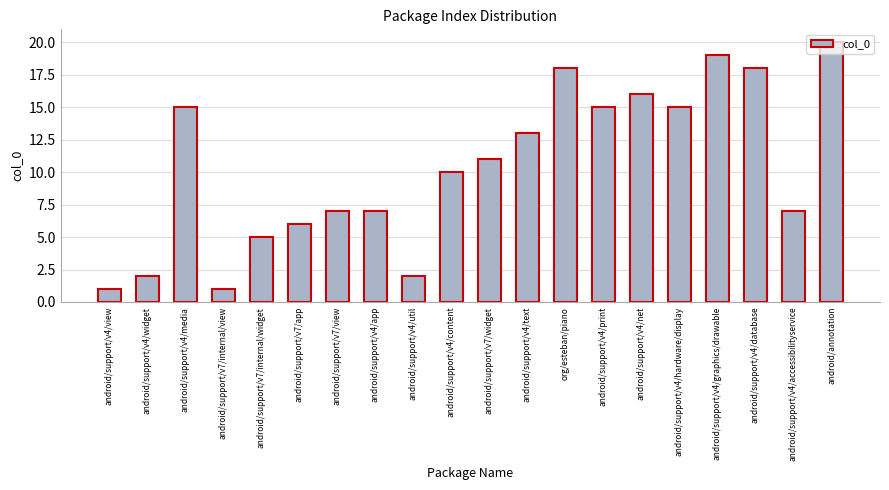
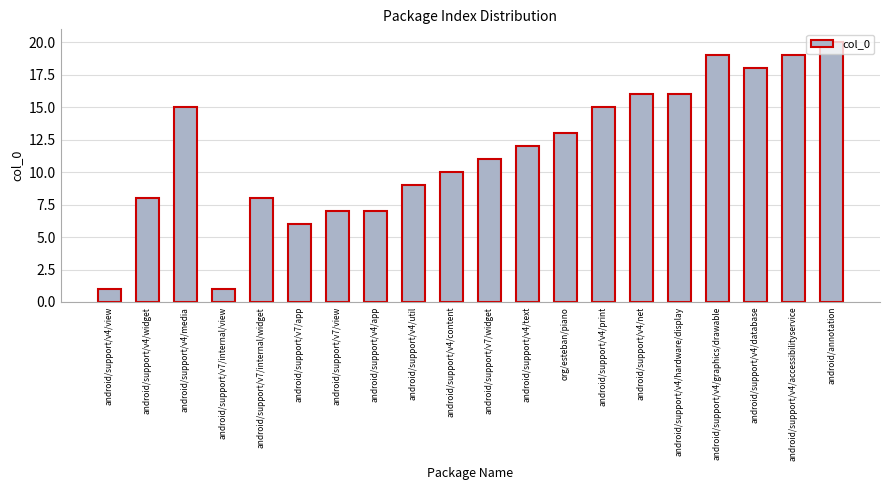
  {
    "android/support/v4/view": 1,
-   "android/support/v4/widget": 2,
+   "android/support/v4/widget": 8,
    "android/support/v4/media": 15,
    "android/support/v7/internal/view": 1,
-   "android/support/v7/internal/widget": 5,
+   "android/support/v7/internal/widget": 8,
    "android/support/v7/app": 6,
    "android/support/v7/view": 7,
    "android/support/v4/app": 7,
-   "android/support/v4/util": 2,
+   "android/support/v4/util": 9,
    "android/support/v4/content": 10,
    "android/support/v7/widget": 11,
-   "android/support/v4/text": 13,
-   "org/esteban/piano": 18,
+   "android/support/v4/text": 12,
+   "org/esteban/piano": 13,
    "android/support/v4/print": 15,
    "android/support/v4/net": 16,
-   "android/support/v4/hardware/display": 15,
+   "android/support/v4/hardware/display": 16,
    "android/support/v4/graphics/drawable": 19,
    "android/support/v4/database": 18,
-   "android/support/v4/accessibilityservice": 7
+   "android/support/v4/accessibilityservice": 19
  }
